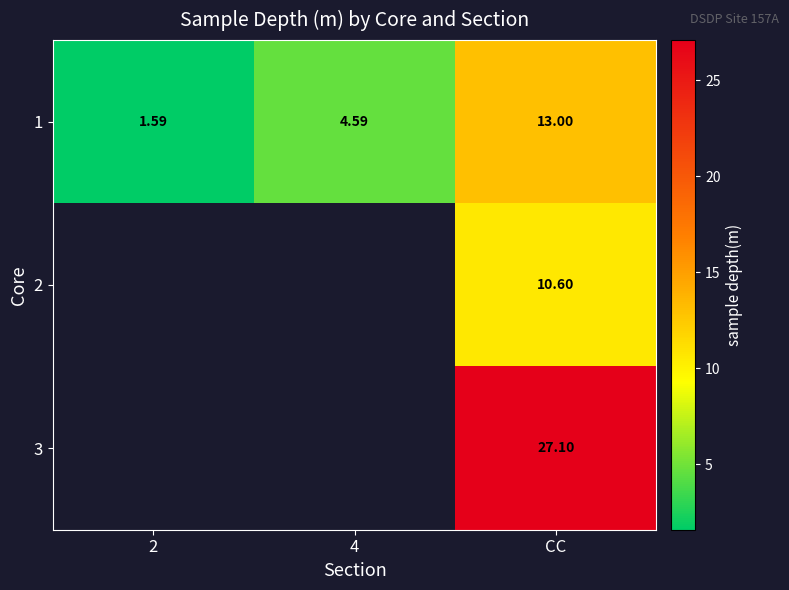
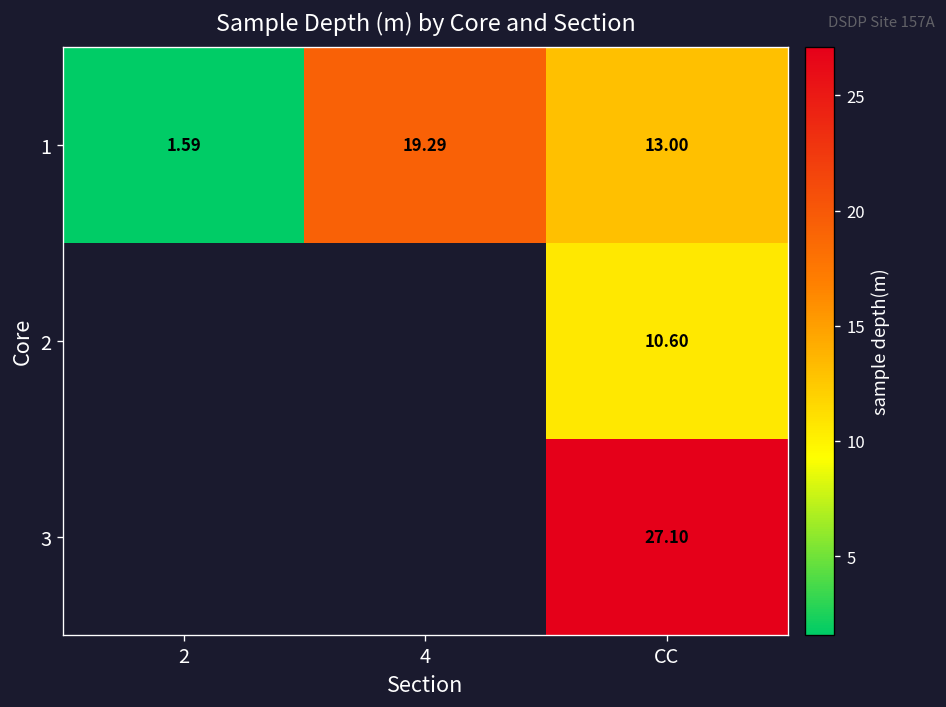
  {
    "1": {
      "2": 1.59,
-     "4": 4.59,
+     "4": 19.29,
      "CC": 13.00
    },
    "2": {
      "CC": 10.60
    },
    "3": {
      "CC": 27.10
    }
  }
